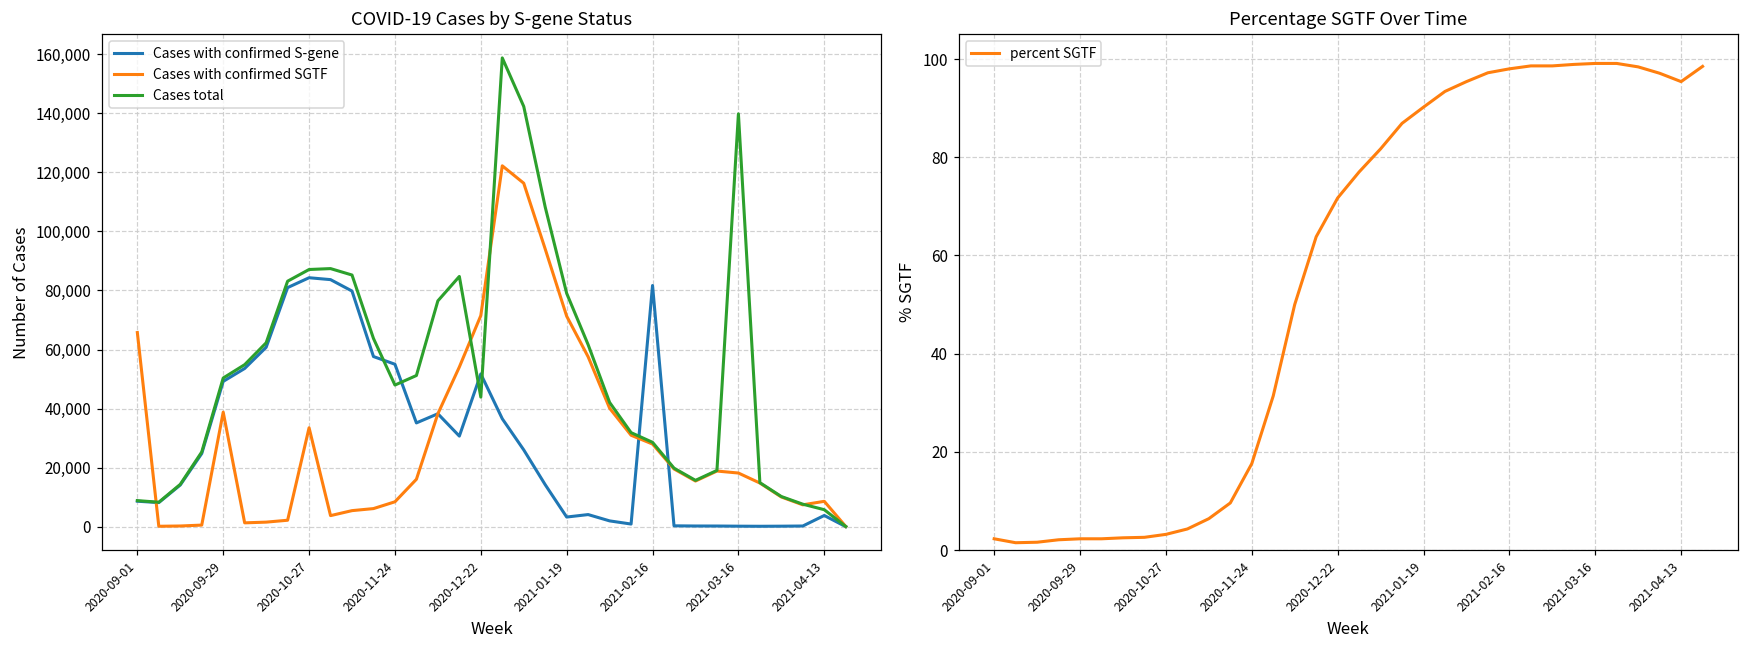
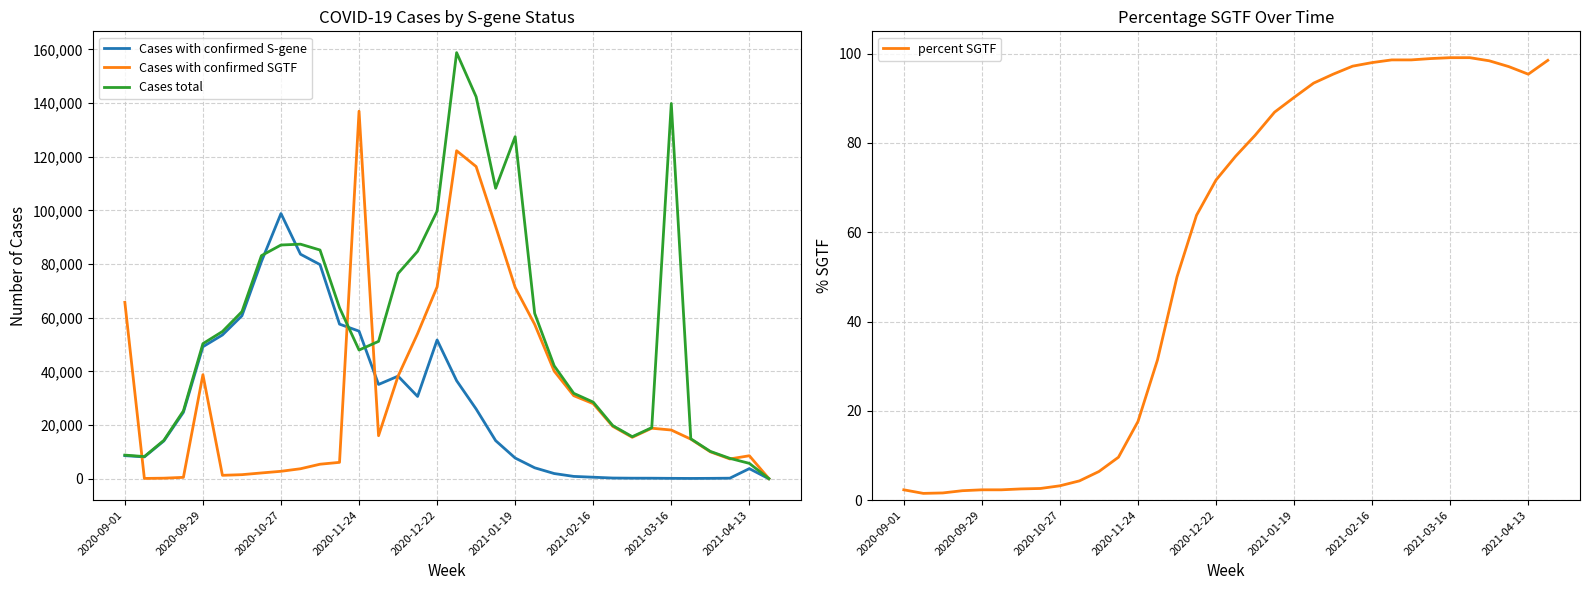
  {
    "COVID-19 Cases by S-gene Status": {
      "Cases with confirmed S-gene": {
        "2020-09-29": "49,000",
-       "2020-10-27": "84,000",
+       "2020-10-27": "99,000",
        "2020-11-24": "55,000",
        "2020-12-22": "52,000",
-       "2021-01-19": "3,000",
-       "2021-02-16": "82,000",
+       "2021-01-19": "8,000",
+       "2021-02-16": "1,000",
        "2021-03-16": "0",
        "2021-04-13": "4,000"
      },
      "Cases with confirmed SGTF": {
        "2020-09-01": "66,000",
        "2020-09-29": "39,000",
-       "2020-10-27": "33,000",
-       "2020-11-24": "8,000",
+       "2020-10-27": "3,000",
+       "2020-11-24": "137,000",
        "2020-12-22": "72,000",
        "2021-01-19": "71,000",
        "2021-03-16": "18,000",
        "2021-04-13": "9,000"
      },
      "Cases total": {
        "2020-09-29": "50,000",
        "2020-10-27": "87,000",
        "2020-11-24": "48,000",
-       "2020-12-22": "44,000",
-       "2021-01-19": "79,000",
+       "2020-12-22": "100,000",
+       "2021-01-19": "127,000",
        "2021-03-16": "140,000",
        "2021-04-13": "6,000"
      }
    },
    "Percentage SGTF Over Time": {
      "2020-09-01": "2",
      "2020-09-29": "2",
      "2020-10-27": "3",
      "2020-11-24": "18",
      "2020-12-22": "72",
      "2021-01-19": "90",
      "2021-02-16": "98",
      "2021-03-16": "99",
      "2021-04-13": "95"
    }
  }
